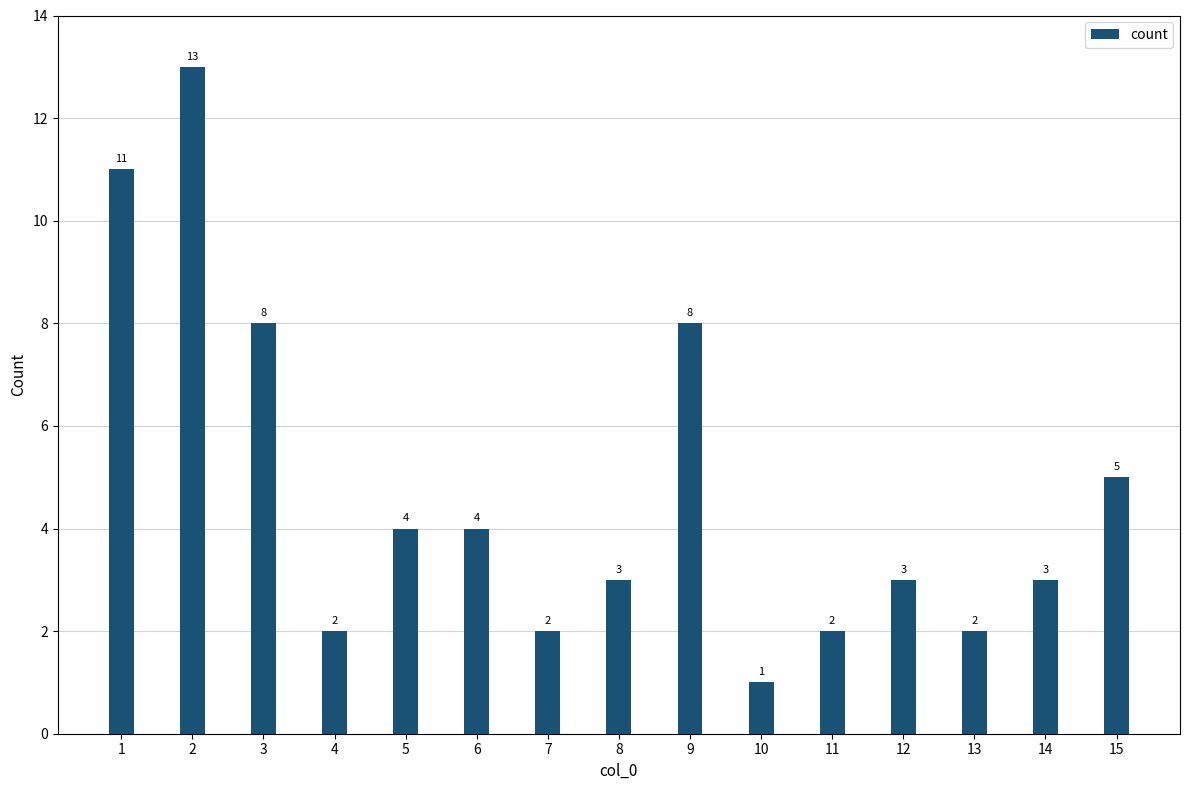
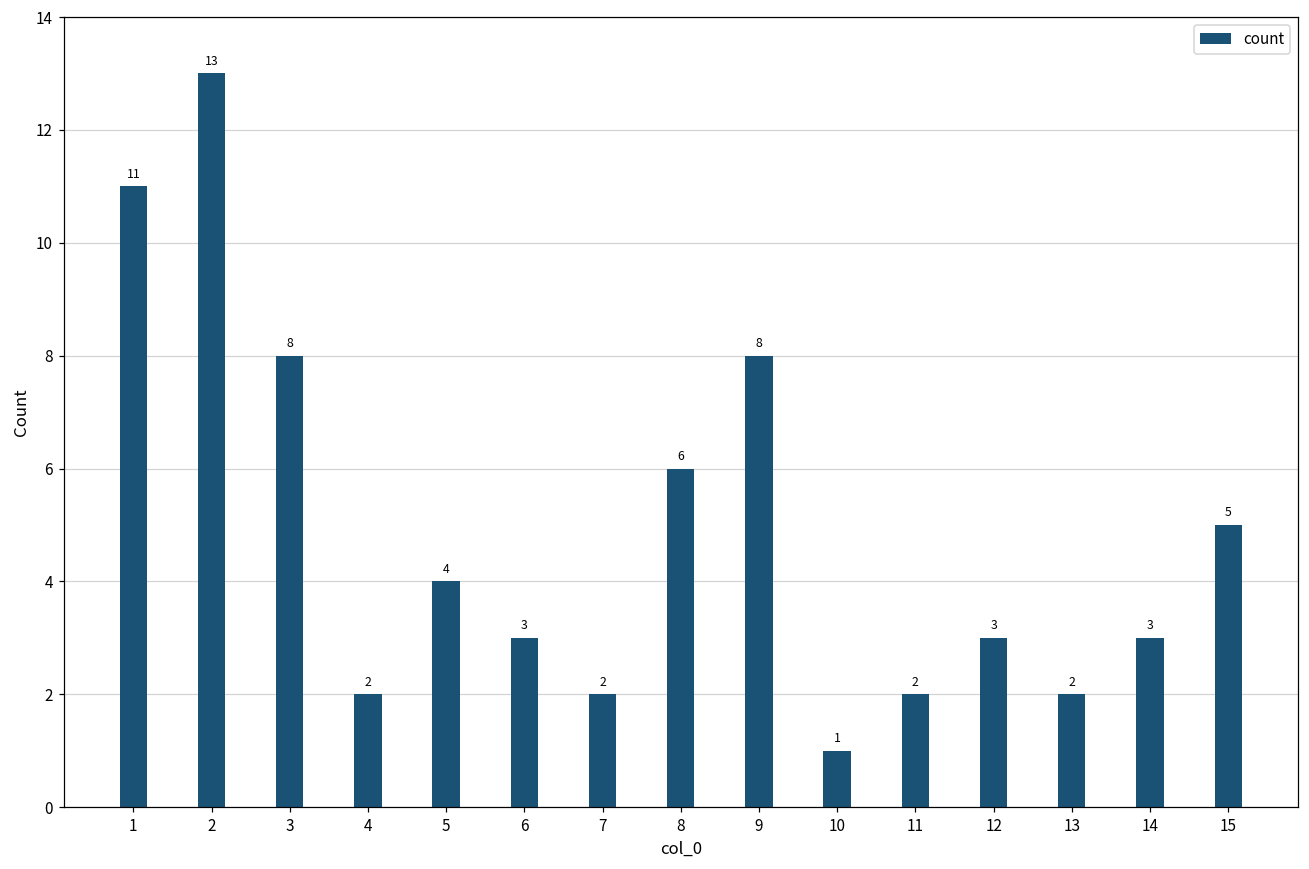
  {
    "1": 11,
    "2": 13,
    "3": 8,
    "4": 2,
    "5": 4,
-   "6": 4,
+   "6": 3,
    "7": 2,
-   "8": 3,
+   "8": 6,
    "9": 8,
    "10": 1,
    "11": 2,
    "12": 3,
    "13": 2,
    "14": 3,
    "15": 5
  }
